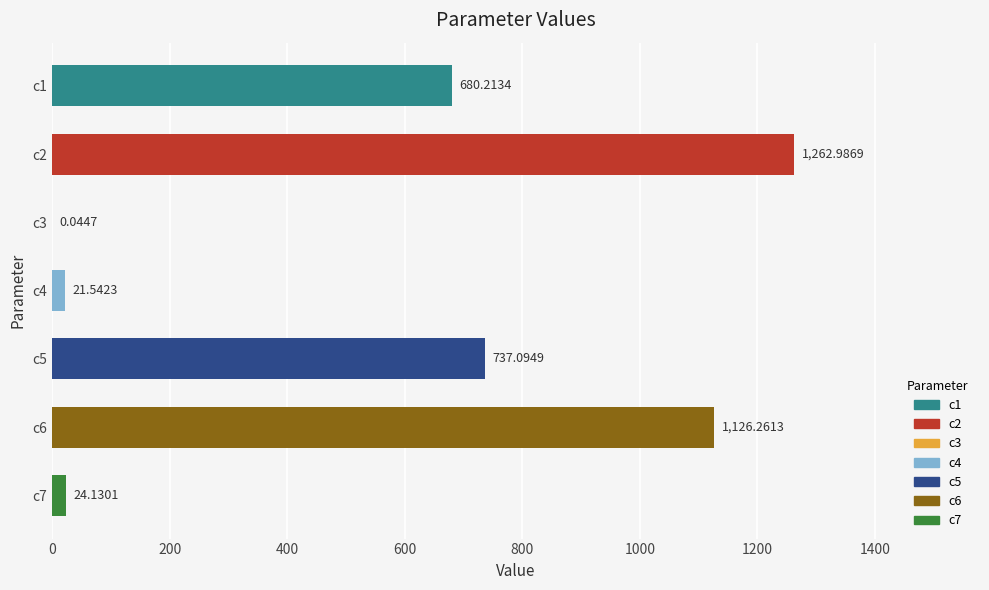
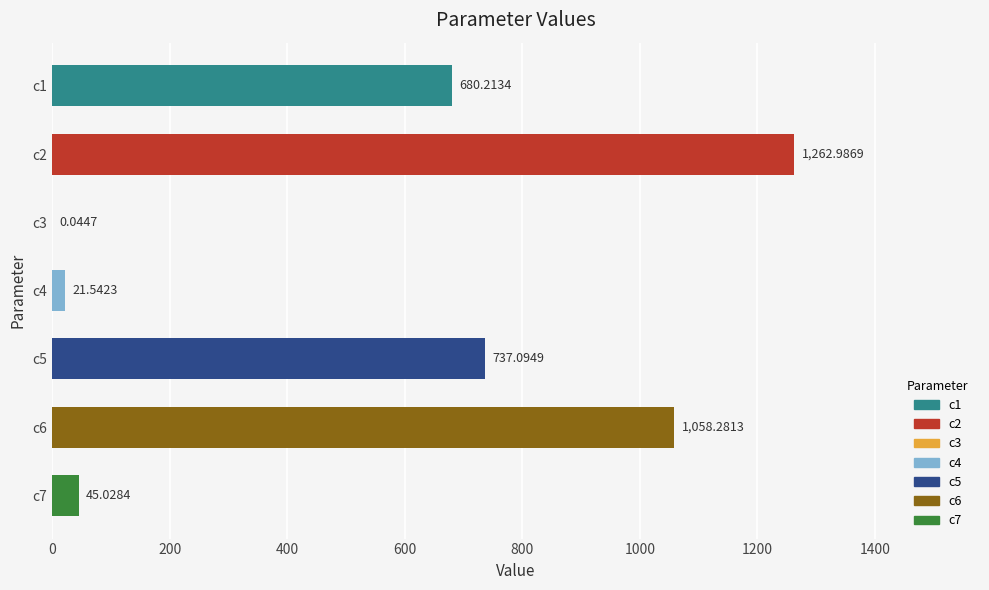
  {
    "c1": "680.2134",
    "c2": "1,262.9869",
    "c3": "0.0447",
    "c4": "21.5423",
    "c5": "737.0949",
-   "c6": "1,126.2613",
-   "c7": "24.1301"
+   "c6": "1,058.2813",
+   "c7": "45.0284"
  }
